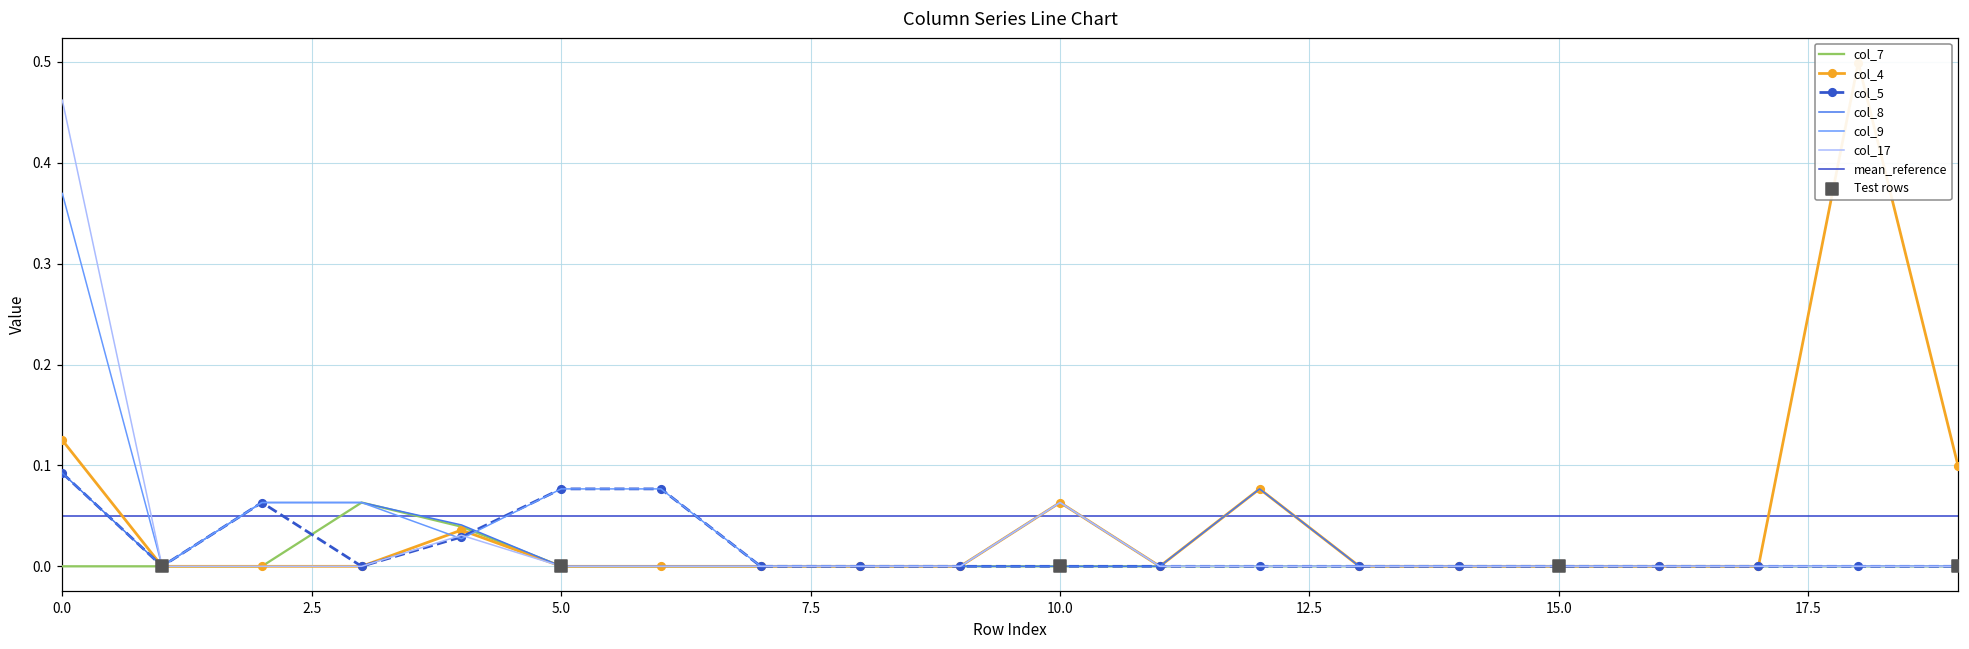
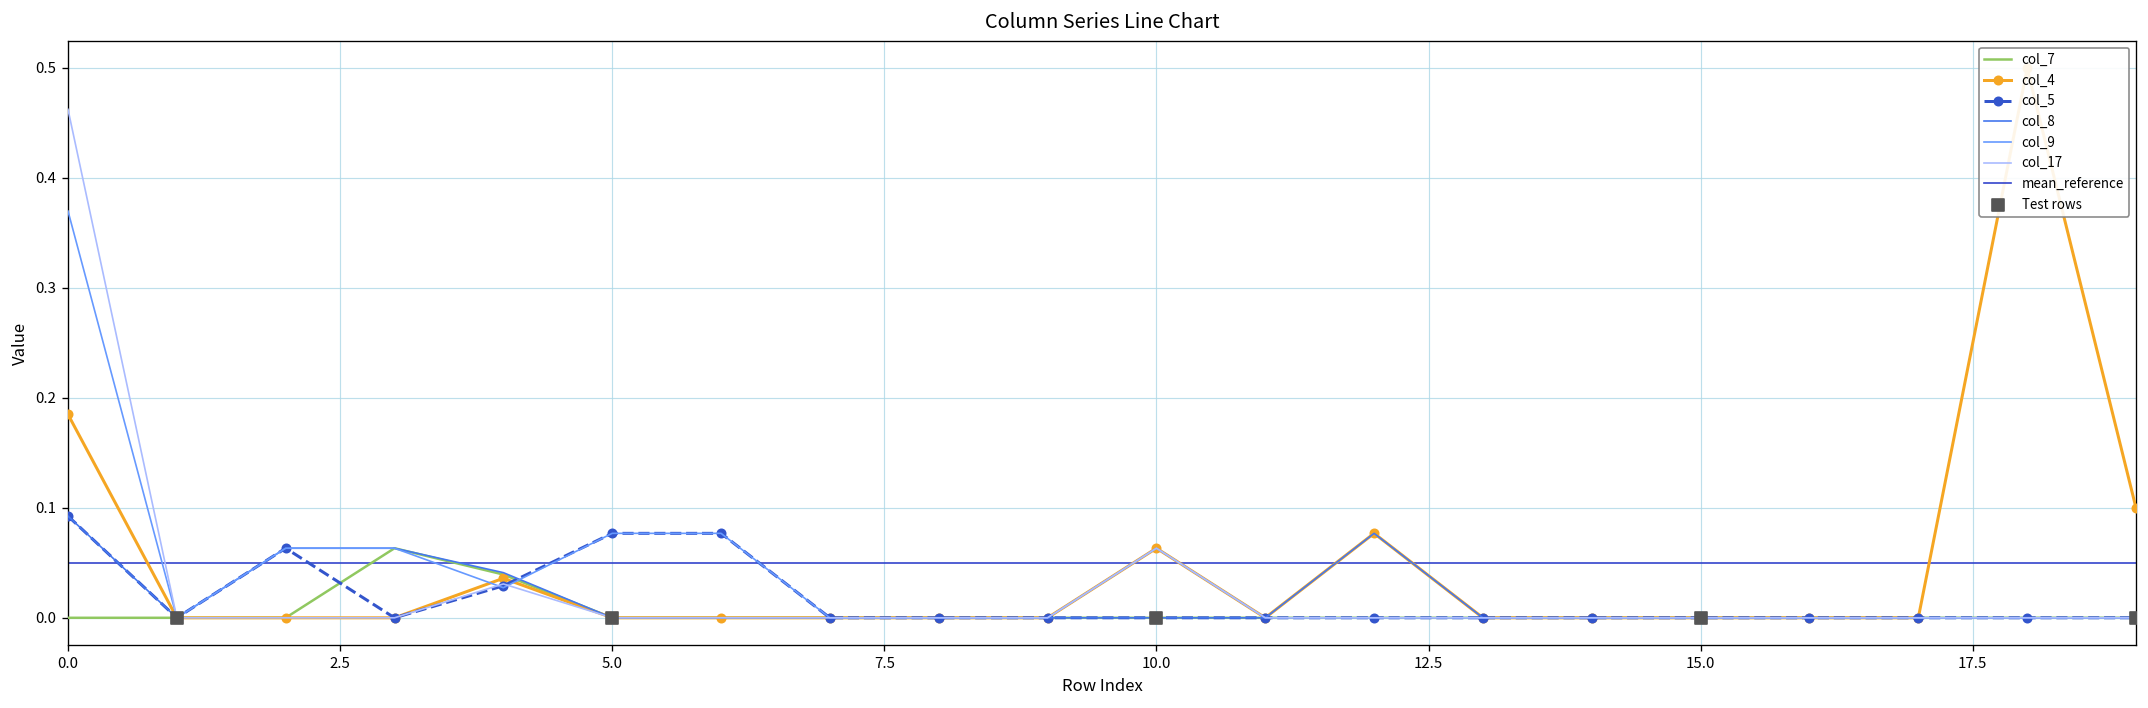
  {
    "col_7": {
      "0.0": 0.00
    },
    "col_4": {
-     "0.0": 0.13
+     "0.0": 0.18
    },
    "col_17": {
      "0.0": 0.46
    }
  }
